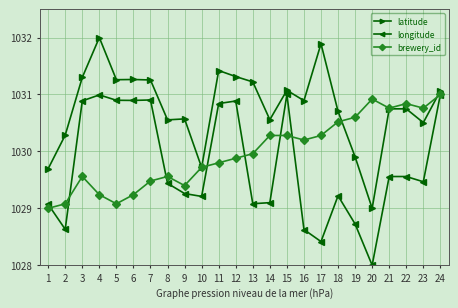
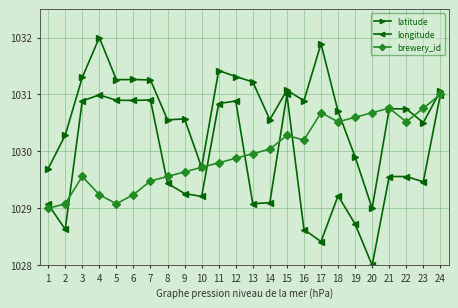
  {
    "brewery_id": {
      "1": 1029.0,
      "2": 1029.1,
      "3": 1029.6,
      "4": 1029.2,
      "5": 1029.1,
      "6": 1029.2,
      "7": 1029.5,
      "8": 1029.6,
-     "9": 1029.4,
+     "9": 1029.6,
      "11": 1029.8,
      "12": 1029.9,
      "13": 1030.0,
-     "14": 1030.3,
+     "14": 1030.0,
      "15": 1030.3,
      "16": 1030.2,
-     "17": 1030.3,
+     "17": 1030.7,
      "18": 1030.5,
      "19": 1030.6,
-     "20": 1030.9,
-     "22": 1030.8,
+     "20": 1030.7,
+     "22": 1030.5,
      "23": 1030.8
    }
  }
